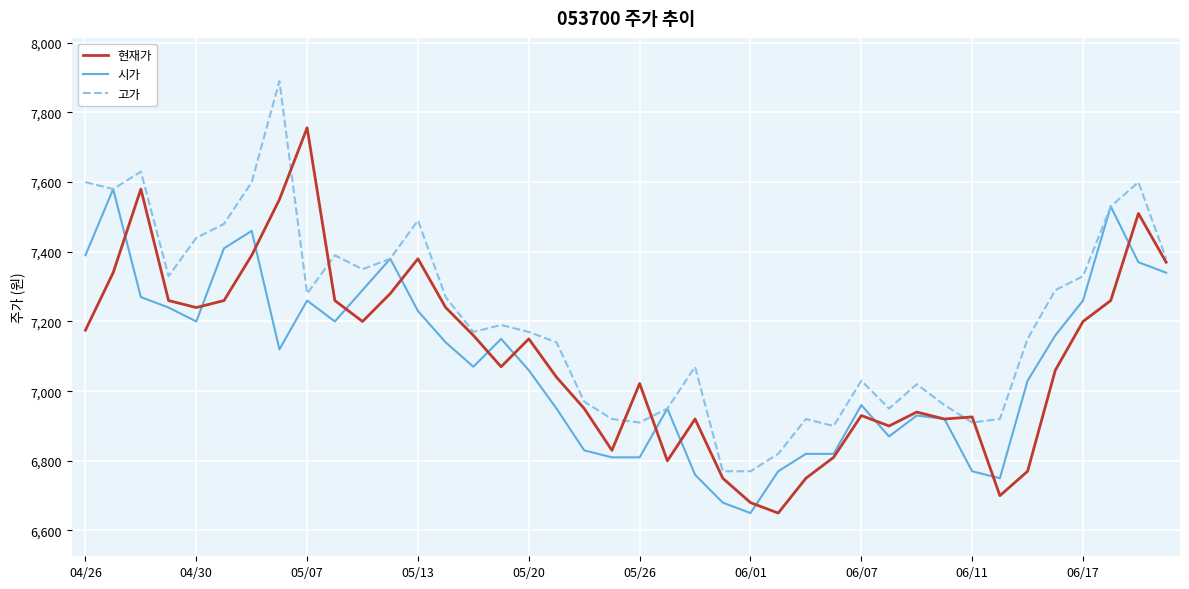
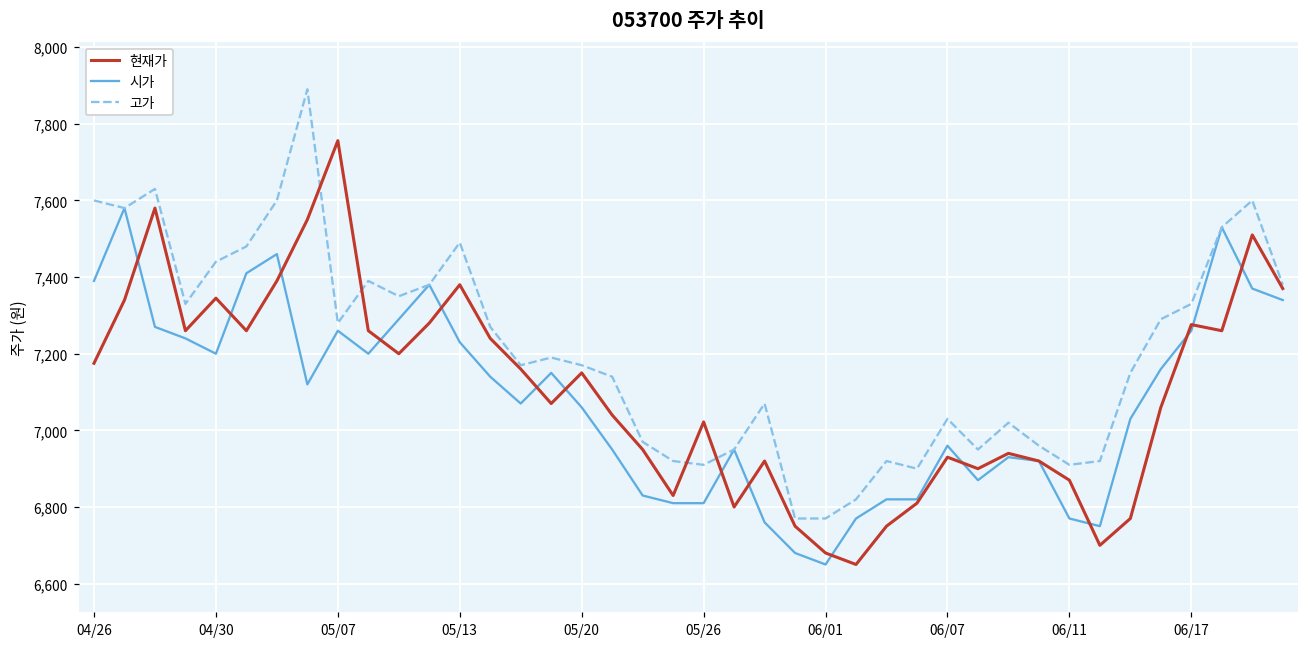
  {
    "현재가": {
      "04/26": "7,180",
-     "04/30": "7,240",
+     "04/30": "7,350",
      "05/07": "7,760",
      "05/13": "7,380",
      "05/20": "7,150",
      "05/26": "7,020",
      "06/01": "6,680",
      "06/07": "6,930",
-     "06/11": "6,930",
-     "06/17": "7,200"
+     "06/11": "6,870",
+     "06/17": "7,280"
    }
  }
